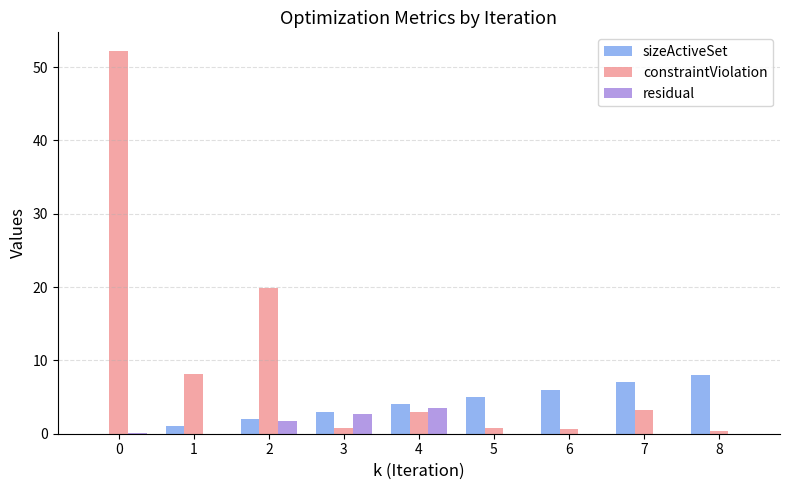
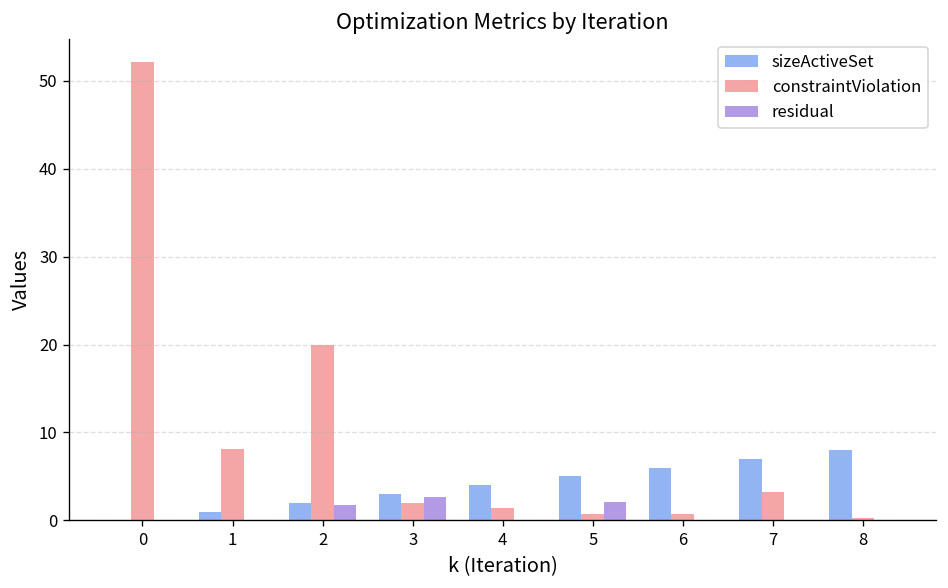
  {
    "sizeActiveSet": {
      "0": 0,
      "1": 1,
      "2": 2,
      "3": 3,
      "4": 4,
      "5": 5,
      "6": 6,
      "7": 7,
      "8": 8
    },
    "constraintViolation": {
      "0": 52,
      "1": 8,
      "2": 20,
-     "3": 1,
-     "4": 3,
+     "3": 2,
+     "4": 1,
      "5": 1,
      "6": 1,
      "7": 3
    },
    "residual": {
      "2": 2,
      "3": 3,
-     "4": 4,
-     "5": 0
+     "4": 0,
+     "5": 2
    }
  }
